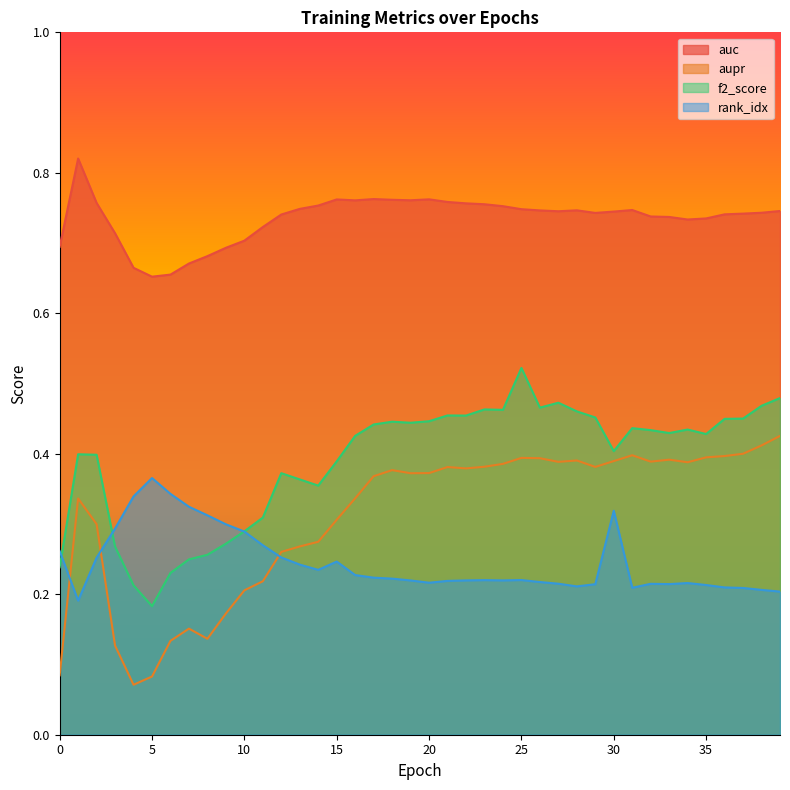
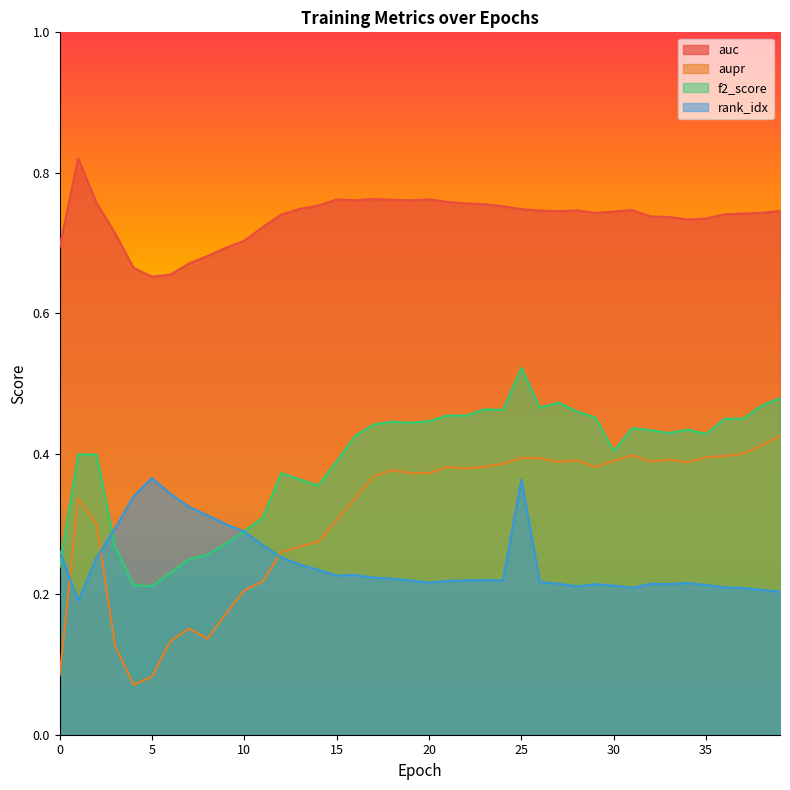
  {
    "f2_score": {
      "0": 0.24,
-     "5": 0.18,
+     "5": 0.21,
      "15": 0.39,
      "20": 0.45,
      "25": 0.52,
      "30": 0.40,
      "35": 0.43
    },
    "rank_idx": {
      "0": 0.26,
      "5": 0.37,
-     "15": 0.25,
+     "15": 0.23,
      "20": 0.22,
-     "25": 0.22,
-     "30": 0.32,
+     "25": 0.36,
+     "30": 0.21,
      "35": 0.21
    }
  }
